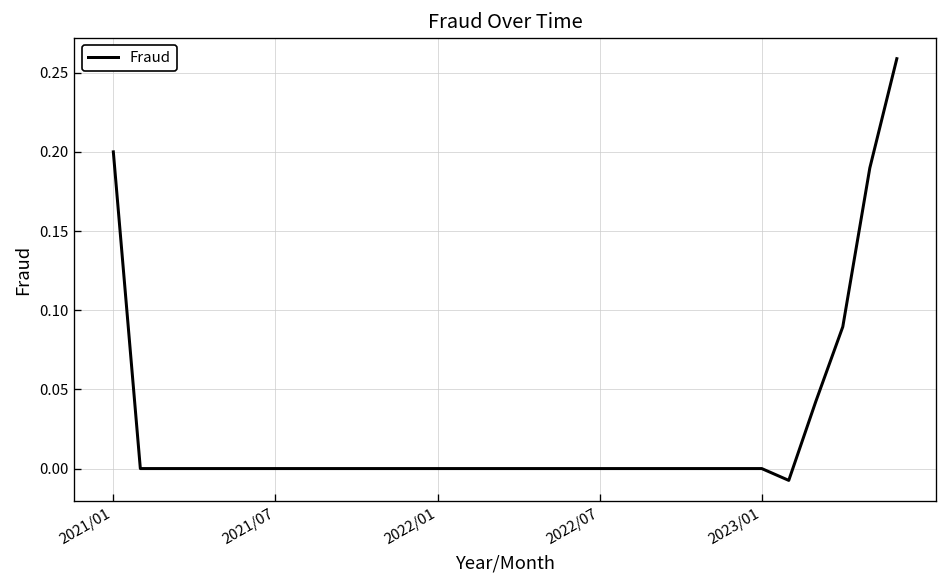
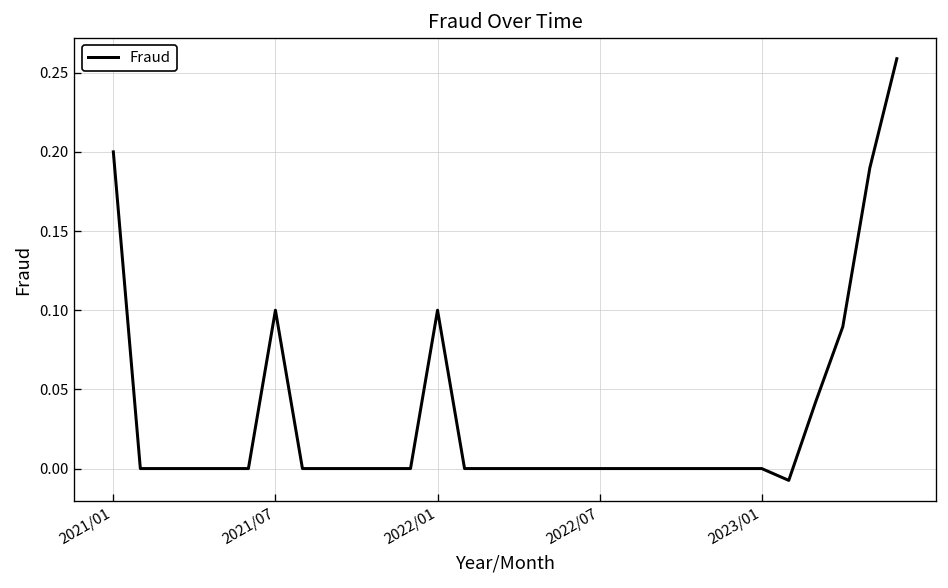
  {
    "2021/01": 0.2,
-   "2021/07": 0.0,
-   "2022/01": 0.0,
+   "2021/07": 0.1,
+   "2022/01": 0.1,
    "2022/07": 0.0,
    "2023/01": 0.0
  }
